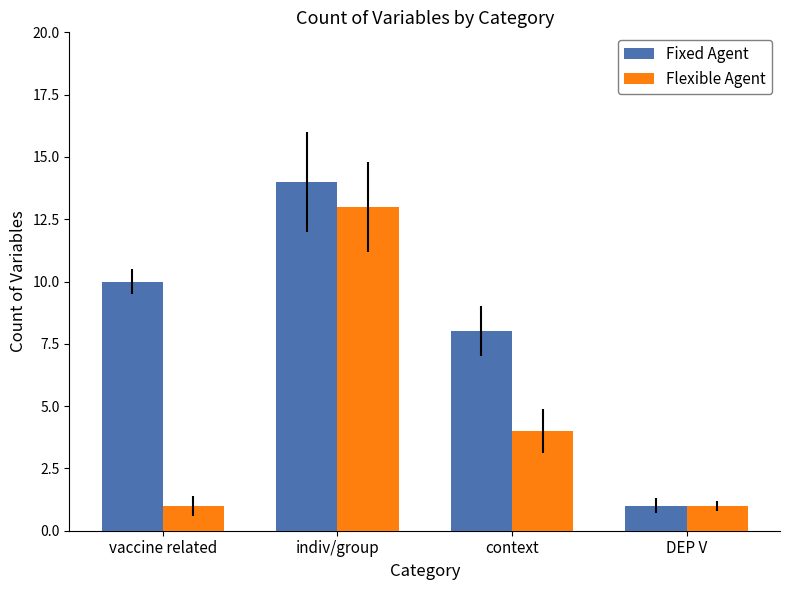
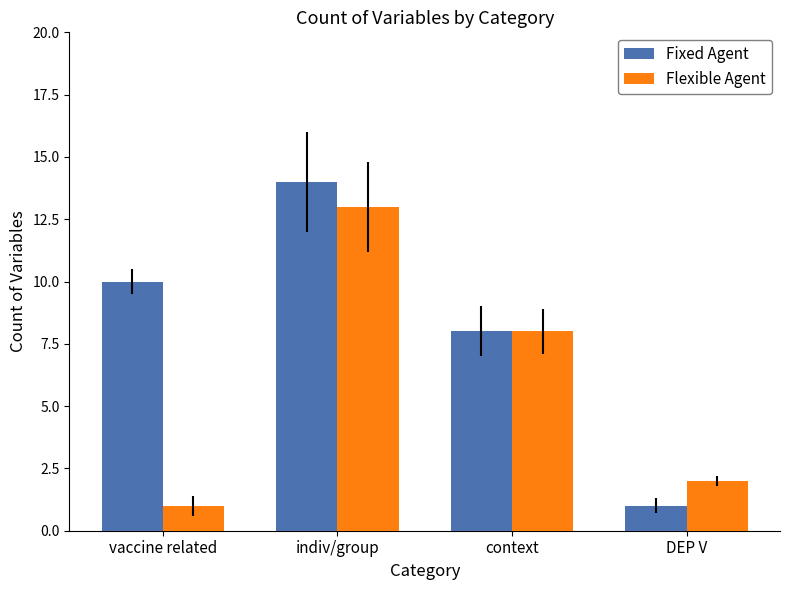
  {
    "Fixed Agent": {
      "vaccine related": 10,
      "indiv/group": 14,
      "context": 8,
      "DEP V": 1
    },
    "Flexible Agent": {
      "vaccine related": 1,
      "indiv/group": 13,
-     "context": 4,
-     "DEP V": 1
+     "context": 8,
+     "DEP V": 2
    }
  }
